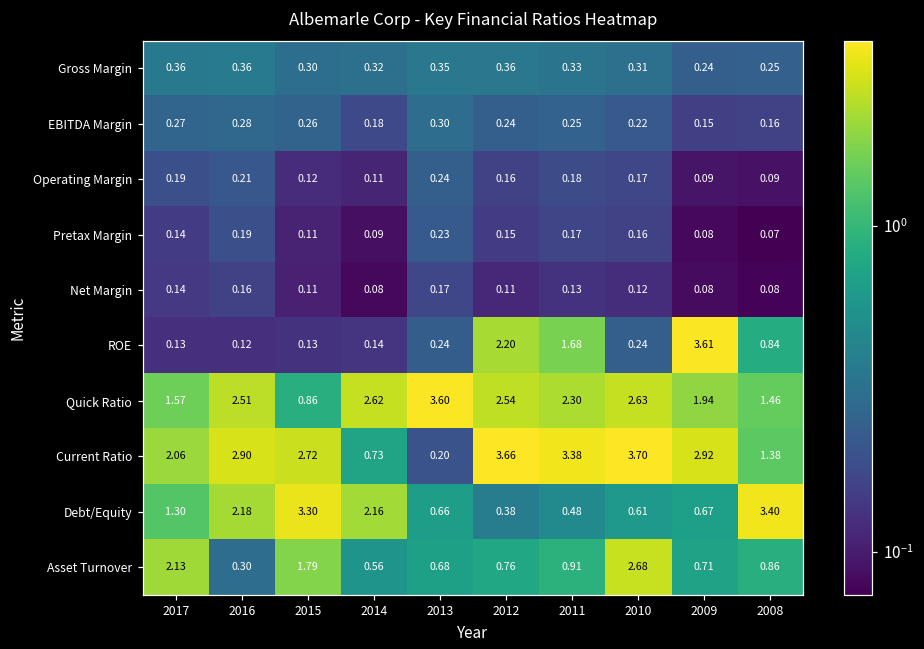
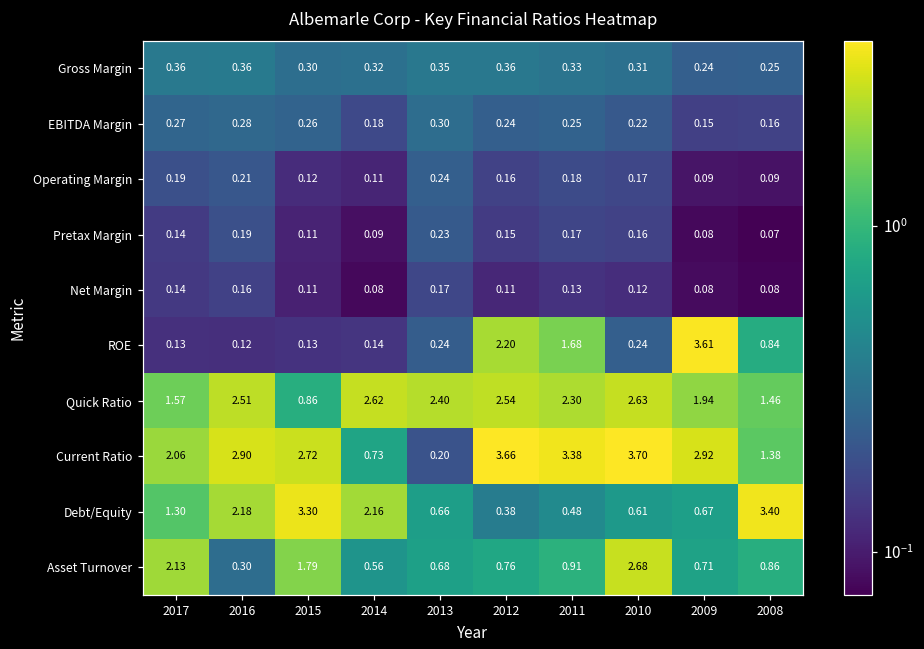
  {
    "Gross Margin": {
      "2017": 0.36,
      "2016": 0.36,
      "2015": 0.30,
      "2014": 0.32,
      "2013": 0.35,
      "2012": 0.36,
      "2011": 0.33,
      "2010": 0.31,
      "2009": 0.24,
      "2008": 0.25
    },
    "EBITDA Margin": {
      "2017": 0.27,
      "2016": 0.28,
      "2015": 0.26,
      "2014": 0.18,
      "2013": 0.30,
      "2012": 0.24,
      "2011": 0.25,
      "2010": 0.22,
      "2009": 0.15,
      "2008": 0.16
    },
    "Operating Margin": {
      "2017": 0.19,
      "2016": 0.21,
      "2015": 0.12,
      "2014": 0.11,
      "2013": 0.24,
      "2012": 0.16,
      "2011": 0.18,
      "2010": 0.17,
      "2009": 0.09,
      "2008": 0.09
    },
    "Pretax Margin": {
      "2017": 0.14,
      "2016": 0.19,
      "2015": 0.11,
      "2014": 0.09,
      "2013": 0.23,
      "2012": 0.15,
      "2011": 0.17,
      "2010": 0.16,
      "2009": 0.08,
      "2008": 0.07
    },
    "Net Margin": {
      "2017": 0.14,
      "2016": 0.16,
      "2015": 0.11,
      "2014": 0.08,
      "2013": 0.17,
      "2012": 0.11,
      "2011": 0.13,
      "2010": 0.12,
      "2009": 0.08,
      "2008": 0.08
    },
    "ROE": {
      "2017": 0.13,
      "2016": 0.12,
      "2015": 0.13,
      "2014": 0.14,
      "2013": 0.24,
      "2012": 2.20,
      "2011": 1.68,
      "2010": 0.24,
      "2009": 3.61,
      "2008": 0.84
    },
    "Quick Ratio": {
      "2017": 1.57,
      "2016": 2.51,
      "2015": 0.86,
      "2014": 2.62,
-     "2013": 3.60,
+     "2013": 2.40,
      "2012": 2.54,
      "2011": 2.30,
      "2010": 2.63,
      "2009": 1.94,
      "2008": 1.46
    },
    "Current Ratio": {
      "2017": 2.06,
      "2016": 2.90,
      "2015": 2.72,
      "2014": 0.73,
      "2013": 0.20,
      "2012": 3.66,
      "2011": 3.38,
      "2010": 3.70,
      "2009": 2.92,
      "2008": 1.38
    },
    "Debt/Equity": {
      "2017": 1.30,
      "2016": 2.18,
      "2015": 3.30,
      "2014": 2.16,
      "2013": 0.66,
      "2012": 0.38,
      "2011": 0.48,
      "2010": 0.61,
      "2009": 0.67,
      "2008": 3.40
    },
    "Asset Turnover": {
      "2017": 2.13,
      "2016": 0.30,
      "2015": 1.79,
      "2014": 0.56,
      "2013": 0.68,
      "2012": 0.76,
      "2011": 0.91,
      "2010": 2.68,
      "2009": 0.71,
      "2008": 0.86
    }
  }
